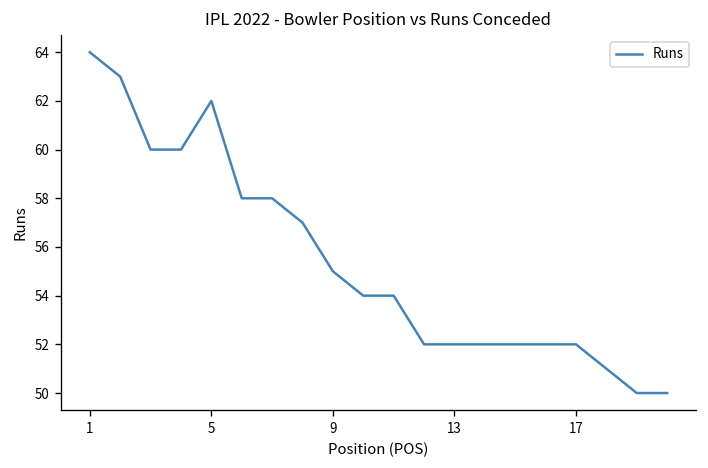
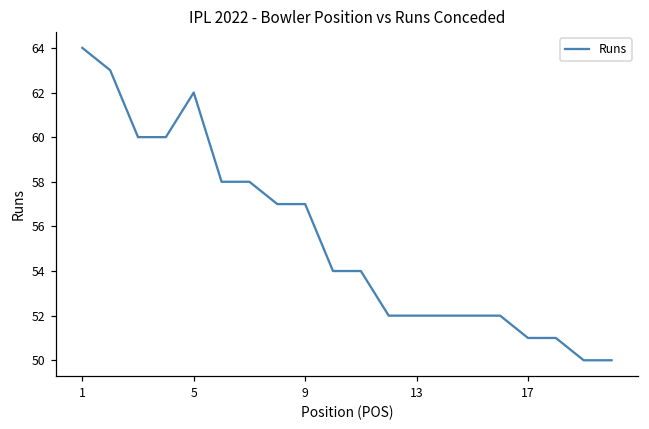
  {
    "1": 64,
    "5": 62,
-   "9": 55,
+   "9": 57,
    "13": 52,
-   "17": 52
+   "17": 51
  }
